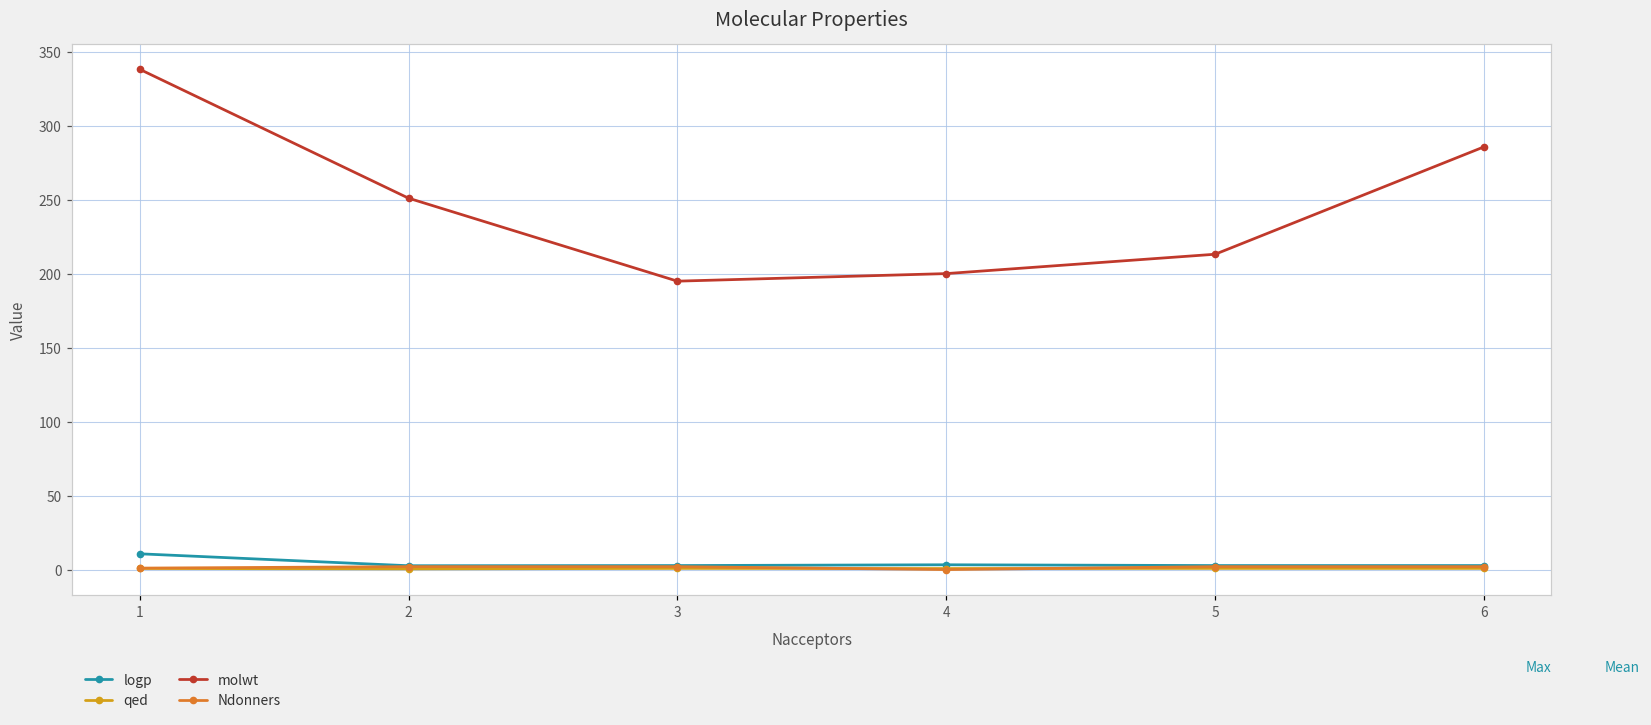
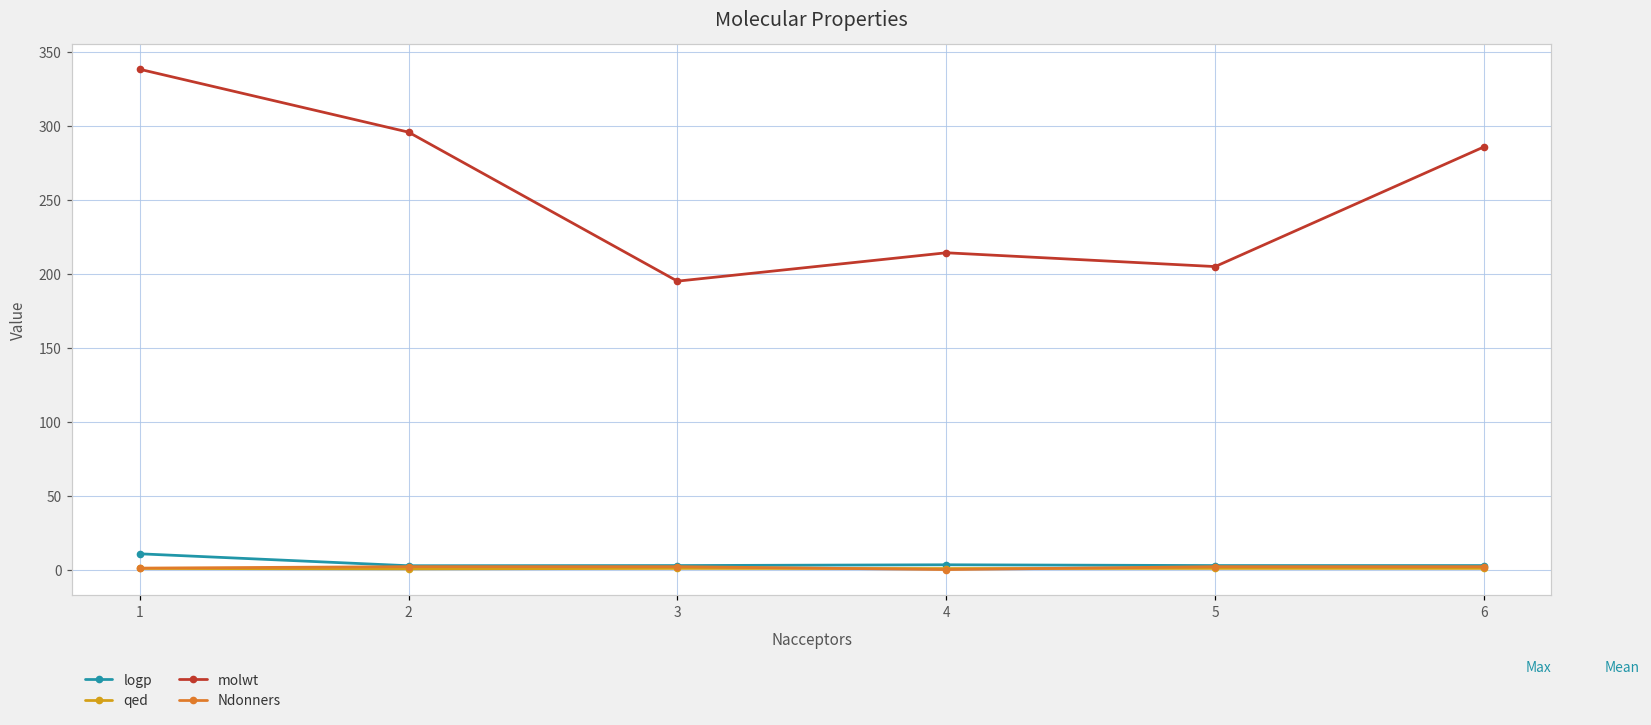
  {
    "logp": {
      "1": 11,
      "4": 3
    },
    "molwt": {
      "1": 338,
-     "2": 251,
+     "2": 296,
      "3": 195,
-     "4": 200,
-     "5": 213,
+     "4": 214,
+     "5": 205,
      "6": 286
    }
  }
